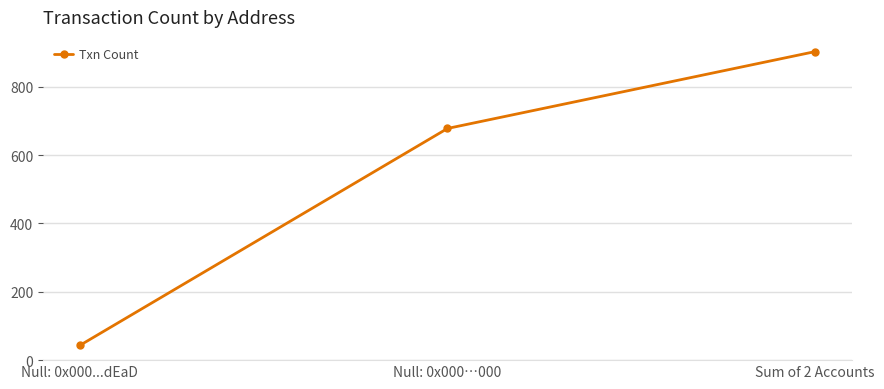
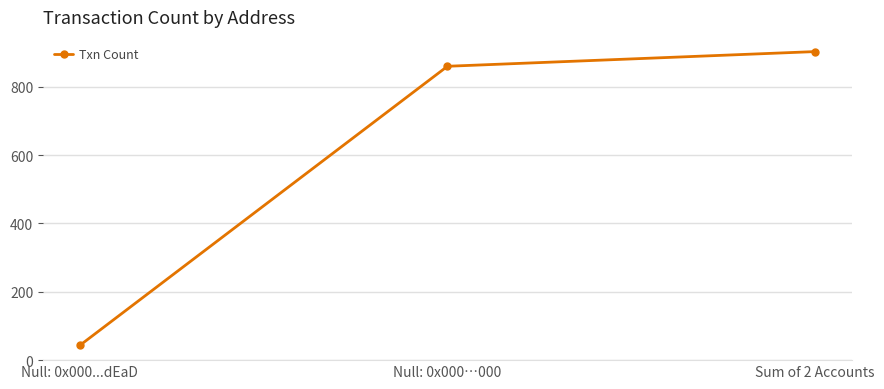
  {
    "Null: 0x000...dEaD": 40,
-   "Null: 0x000…000": 680,
+   "Null: 0x000…000": 860,
    "Sum of 2 Accounts": 900
  }
